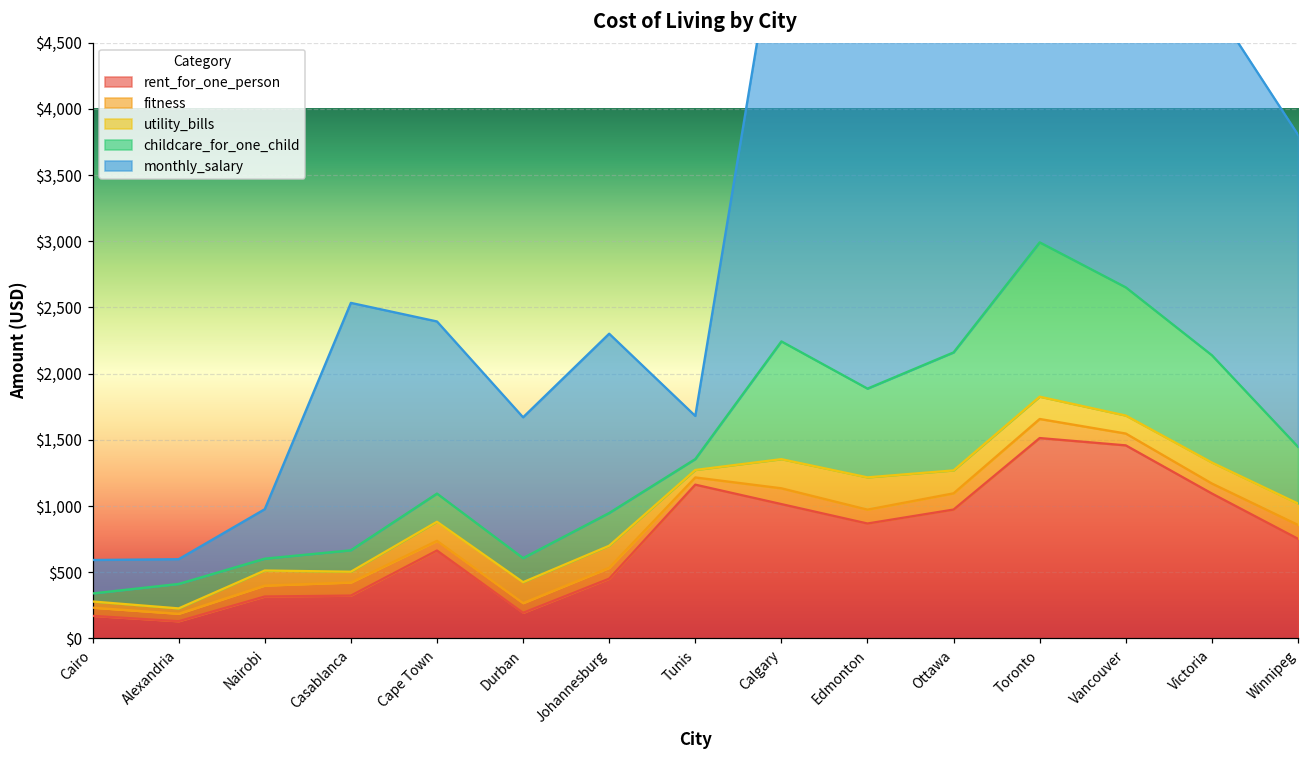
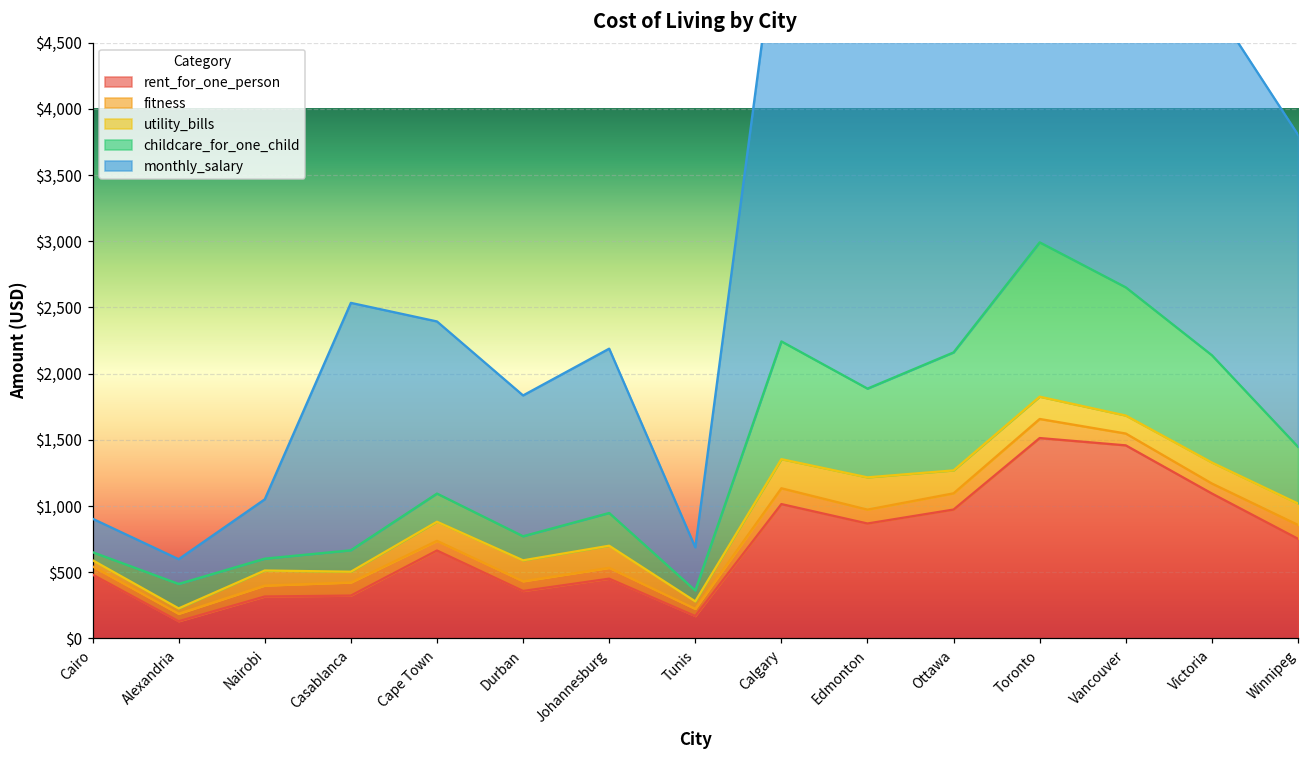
  {
    "rent_for_one_person": {
-     "Cairo": "$170",
+     "Cairo": "$480",
      "Alexandria": "$130",
      "Nairobi": "$320",
      "Casablanca": "$320",
      "Cape Town": "$660",
-     "Durban": "$190",
+     "Durban": "$360",
      "Johannesburg": "$450",
-     "Tunis": "$1,160",
+     "Tunis": "$170",
      "Calgary": "$1,010",
      "Edmonton": "$870",
      "Ottawa": "$970",
      "Toronto": "$1,510",
      "Vancouver": "$1,460",
      "Victoria": "$1,090",
      "Winnipeg": "$750"
    },
    "childcare_for_one_child": {
      "Cairo": "$60",
      "Alexandria": "$180",
      "Nairobi": "$90",
      "Casablanca": "$160",
      "Cape Town": "$210",
      "Durban": "$180",
      "Johannesburg": "$250",
      "Tunis": "$80",
      "Calgary": "$890",
      "Edmonton": "$670",
      "Ottawa": "$890",
      "Toronto": "$1,170",
      "Vancouver": "$970",
      "Victoria": "$810",
      "Winnipeg": "$430"
    },
    "monthly_salary": {
      "Cairo": "$250",
      "Alexandria": "$190",
-     "Nairobi": "$370",
+     "Nairobi": "$450",
      "Casablanca": "$1,870",
      "Cape Town": "$1,300",
      "Durban": "$1,060",
-     "Johannesburg": "$1,350",
+     "Johannesburg": "$1,240",
      "Tunis": "$330",
      "Winnipeg": "$2,360"
    }
  }
